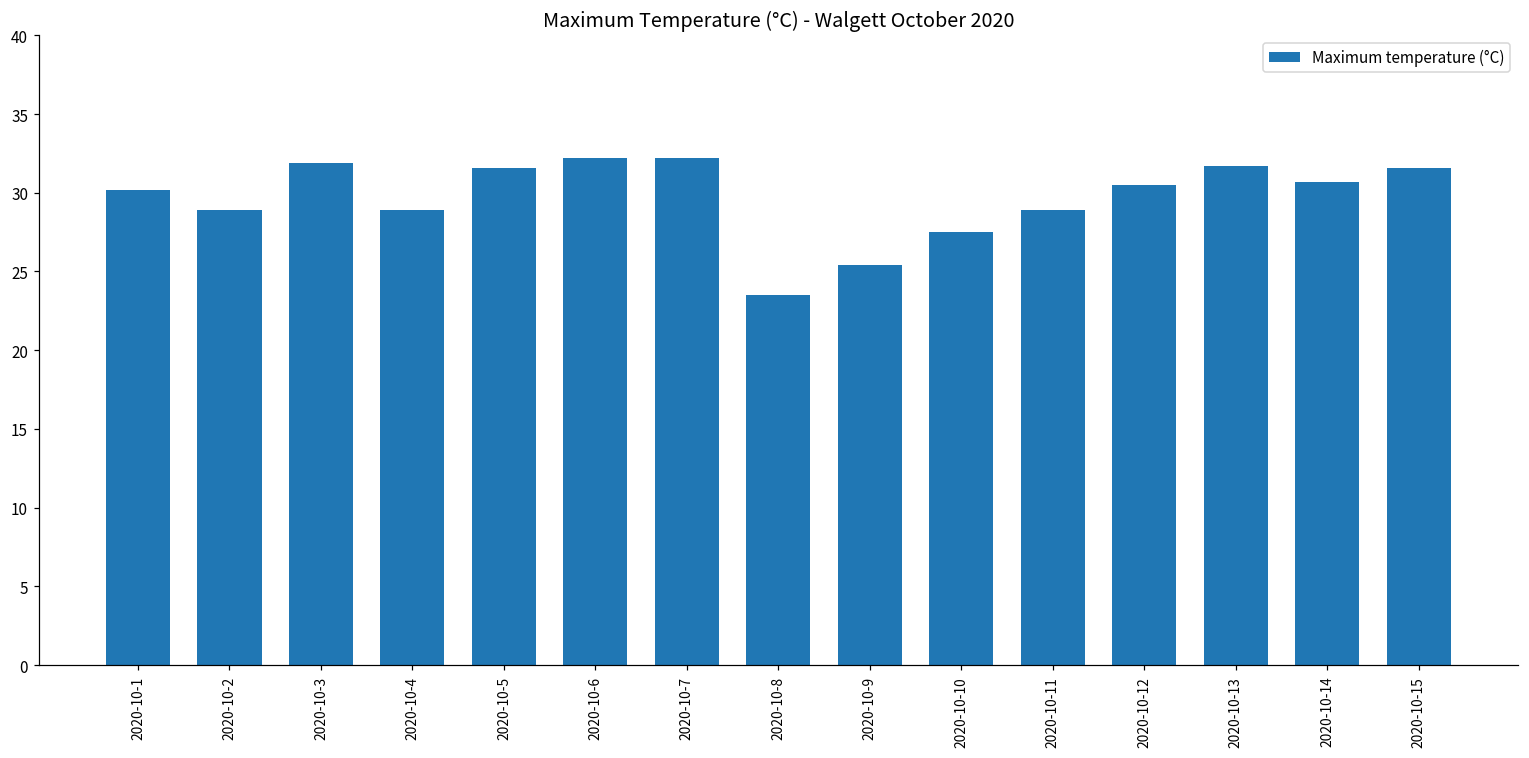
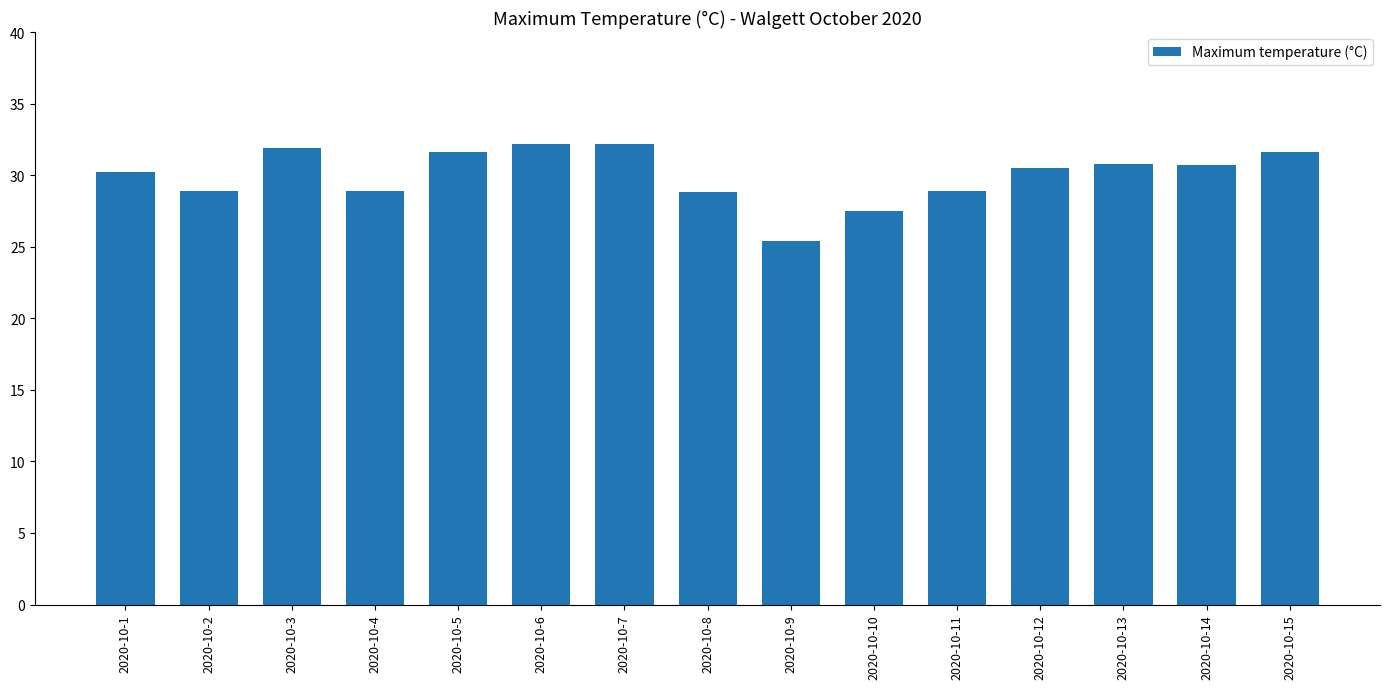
  {
    "2020-10-1": 30.2,
    "2020-10-2": 28.9,
    "2020-10-3": 31.9,
    "2020-10-4": 28.9,
    "2020-10-5": 31.6,
    "2020-10-6": 32.2,
    "2020-10-7": 32.2,
-   "2020-10-8": 23.5,
+   "2020-10-8": 28.8,
    "2020-10-9": 25.4,
    "2020-10-10": 27.5,
    "2020-10-11": 28.9,
    "2020-10-12": 30.5,
-   "2020-10-13": 31.7,
+   "2020-10-13": 30.8,
    "2020-10-14": 30.7,
    "2020-10-15": 31.6
  }
